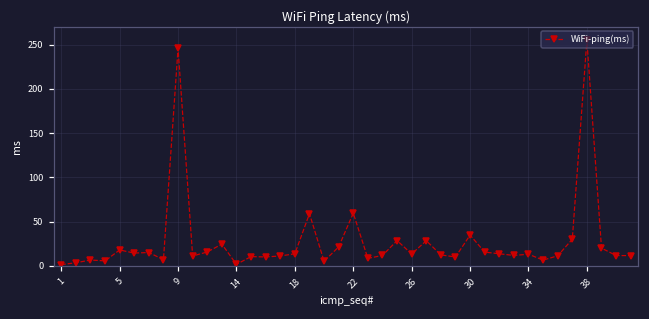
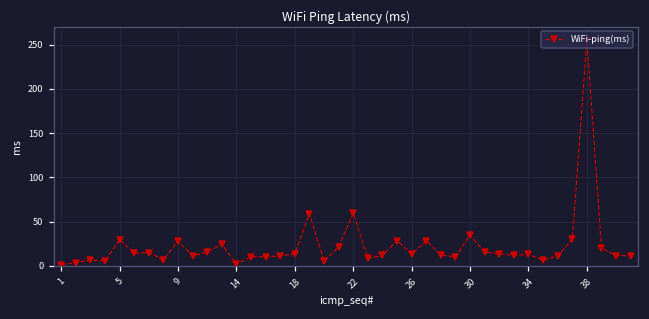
  {
    "1": 0,
-   "5": 20,
-   "9": 250,
+   "5": 30,
+   "9": 30,
    "14": 0,
    "18": 10,
    "22": 60,
    "26": 10,
    "30": 30,
    "34": 10
  }
